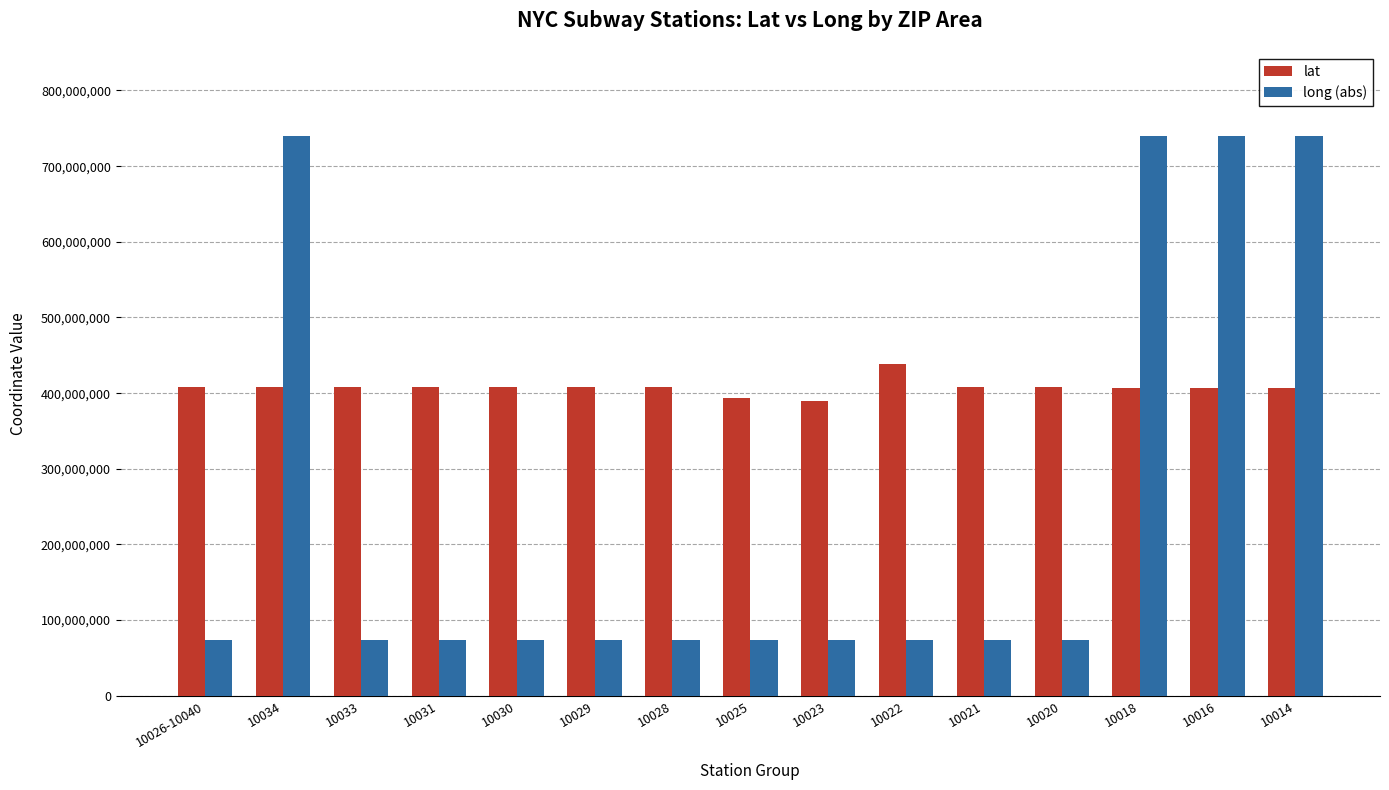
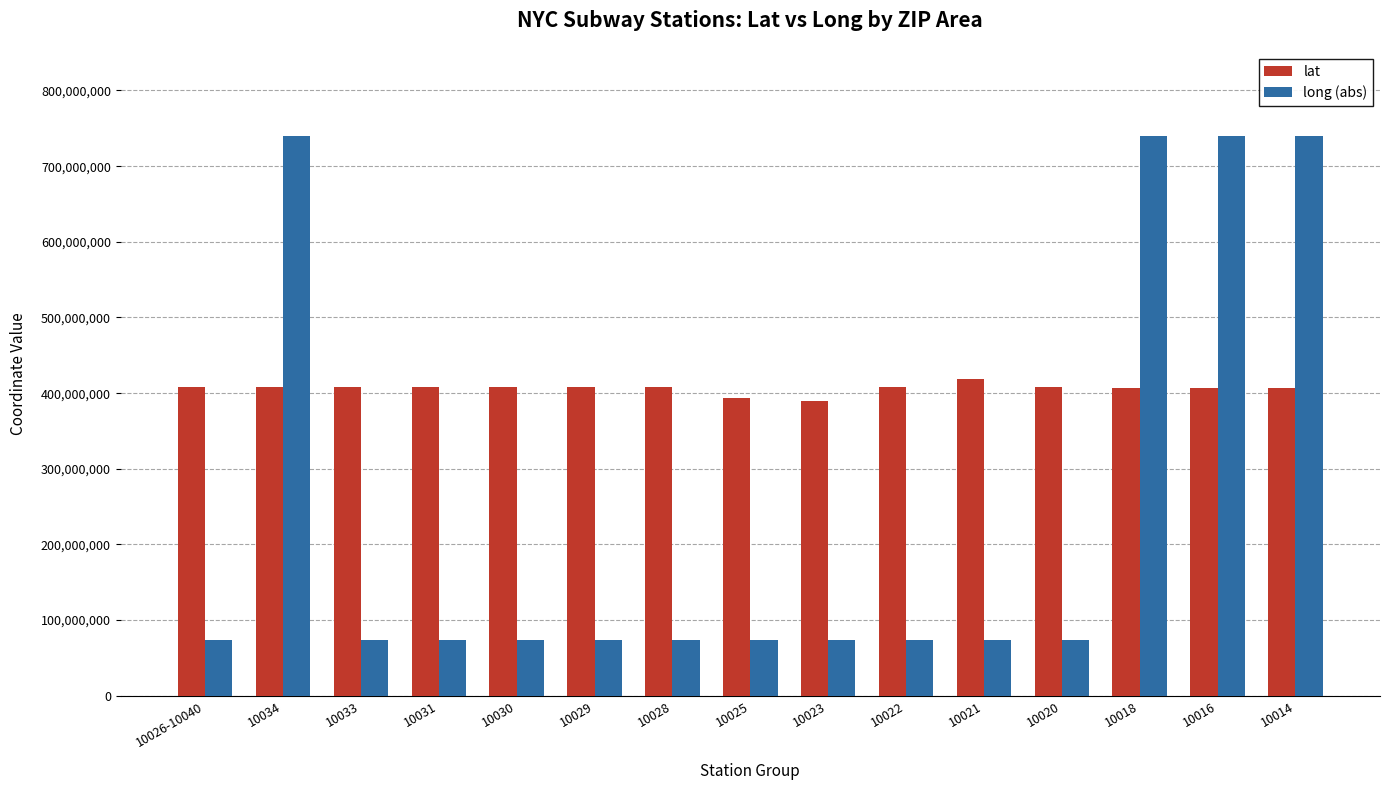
  {
    "lat": {
      "10026-10040": "410,000,000",
      "10034": "410,000,000",
      "10033": "410,000,000",
      "10031": "410,000,000",
      "10030": "410,000,000",
      "10029": "410,000,000",
      "10028": "410,000,000",
      "10025": "390,000,000",
      "10023": "390,000,000",
-     "10022": "440,000,000",
-     "10021": "410,000,000",
+     "10022": "410,000,000",
+     "10021": "420,000,000",
      "10020": "410,000,000",
      "10018": "410,000,000",
      "10016": "410,000,000",
      "10014": "410,000,000"
    },
    "long (abs)": {
      "10026-10040": "70,000,000",
      "10034": "740,000,000",
      "10033": "70,000,000",
      "10031": "70,000,000",
      "10030": "70,000,000",
      "10029": "70,000,000",
      "10028": "70,000,000",
      "10025": "70,000,000",
      "10023": "70,000,000",
      "10022": "70,000,000",
      "10021": "70,000,000",
      "10020": "70,000,000",
      "10018": "740,000,000",
      "10016": "740,000,000",
      "10014": "740,000,000"
    }
  }
